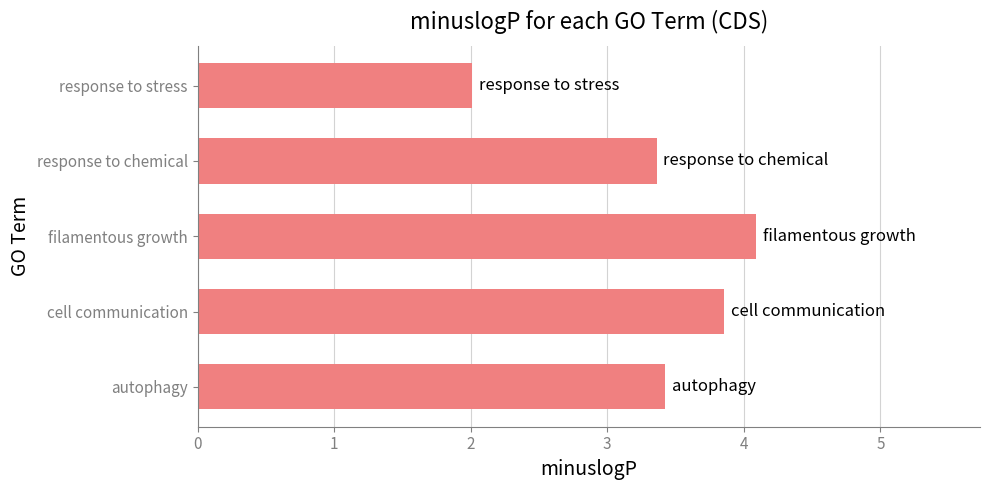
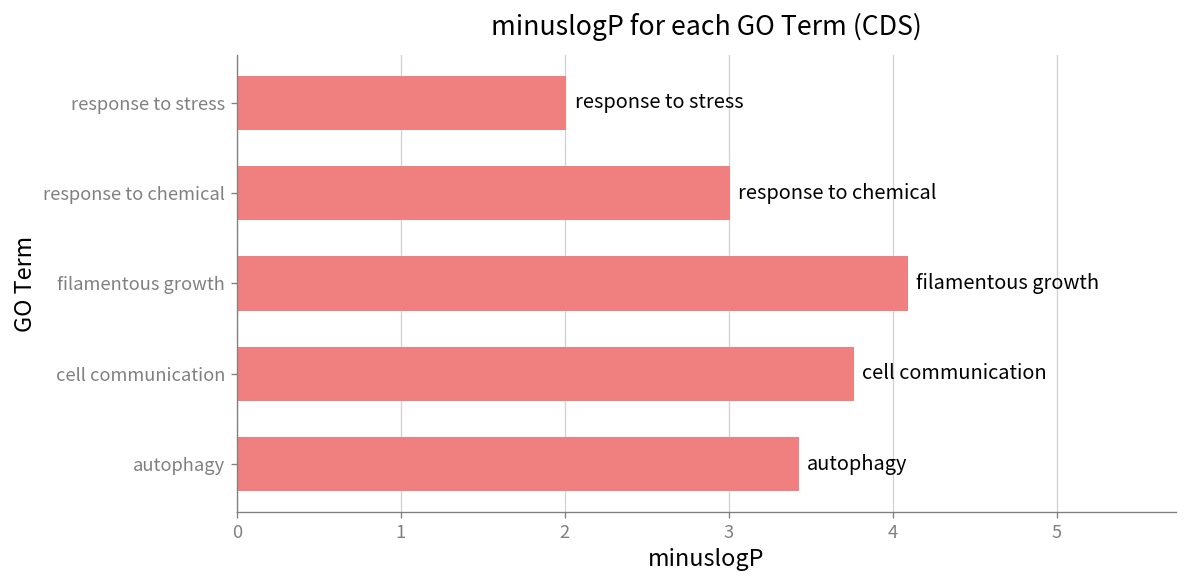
  {
    "response to stress": 2.01,
-   "response to chemical": 3.36,
+   "response to chemical": 3.01,
    "filamentous growth": 4.09,
-   "cell communication": 3.85,
+   "cell communication": 3.77,
    "autophagy": 3.43
  }
